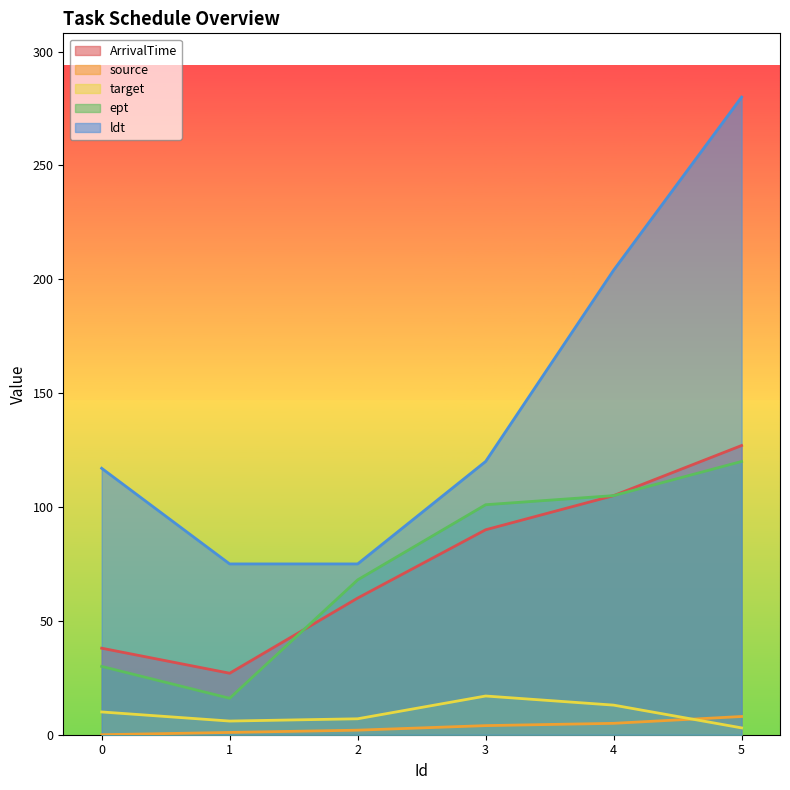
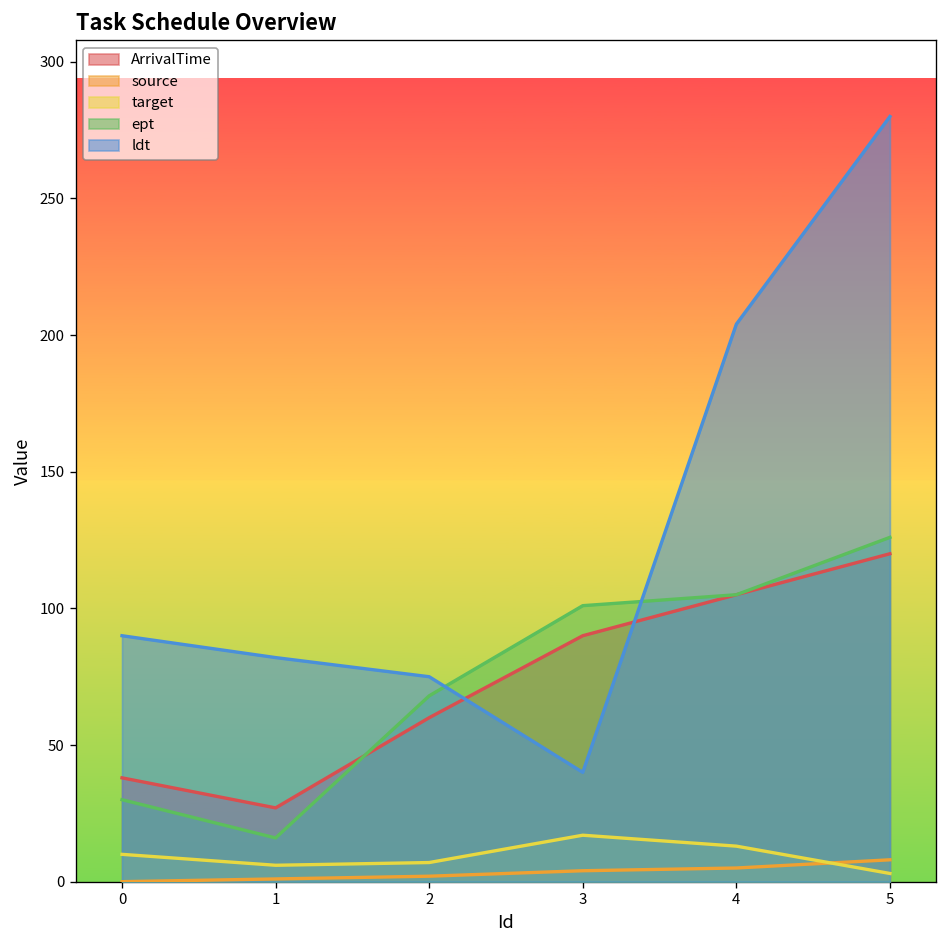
  {
    "ArrivalTime": {
      "0": 38,
      "1": 27,
      "2": 60,
      "3": 90,
-     "5": 127
+     "5": 120
    },
    "ept": {
      "0": 30,
      "1": 16,
      "2": 68,
      "3": 101,
-     "5": 120
+     "5": 126
    },
    "ldt": {
-     "0": 117,
-     "1": 75,
+     "0": 90,
+     "1": 82,
      "2": 75,
-     "3": 120,
+     "3": 40,
      "4": 204,
      "5": 280
    }
  }
